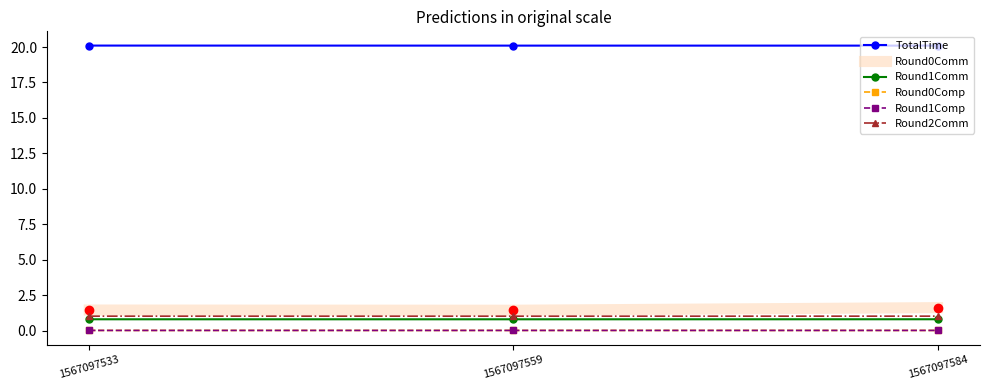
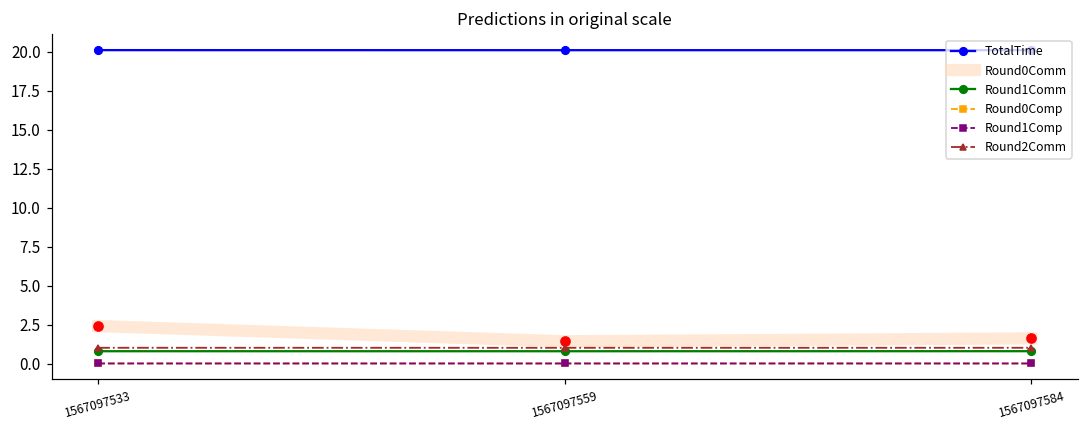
  {
    "TotalTime": {
      "1567097533": 20.1,
      "1567097559": 20.1
    },
    "Round0Comm": {
-     "1567097533": 1.5,
+     "1567097533": 2.4,
      "1567097559": 1.4,
      "1567097584": 1.6
    },
    "Round1Comm": {
      "1567097533": 0.8,
      "1567097559": 0.8,
      "1567097584": 0.8
    },
    "Round1Comp": {
      "1567097533": 0.0,
      "1567097559": 0.0,
      "1567097584": 0.0
    },
    "Round2Comm": {
      "1567097533": 1.0,
      "1567097559": 1.0,
      "1567097584": 1.0
    }
  }
